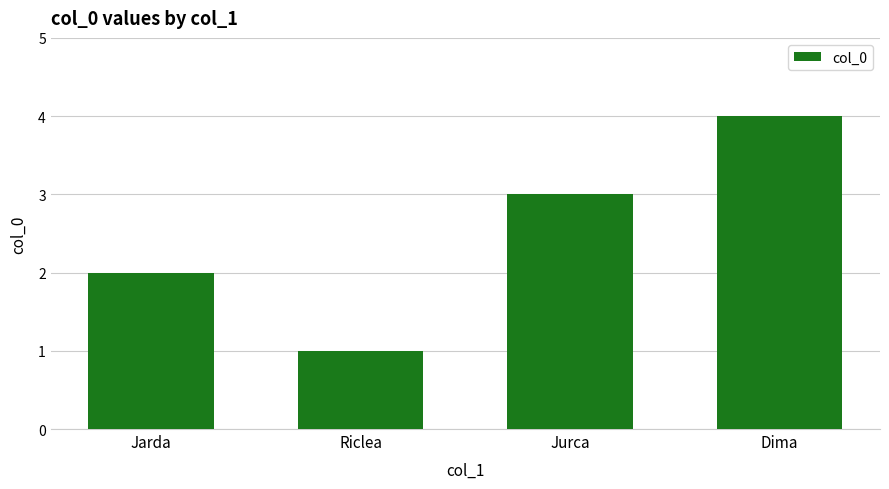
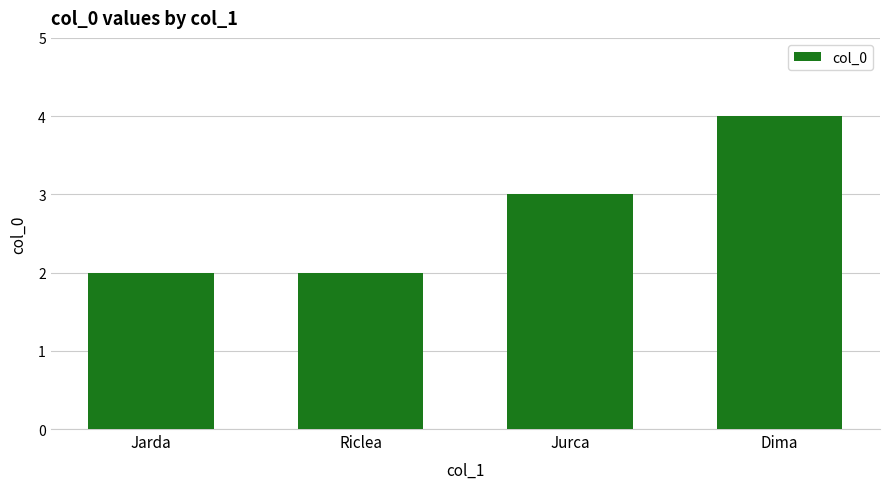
  {
    "Jarda": 2,
-   "Riclea": 1,
+   "Riclea": 2,
    "Jurca": 3,
    "Dima": 4
  }
